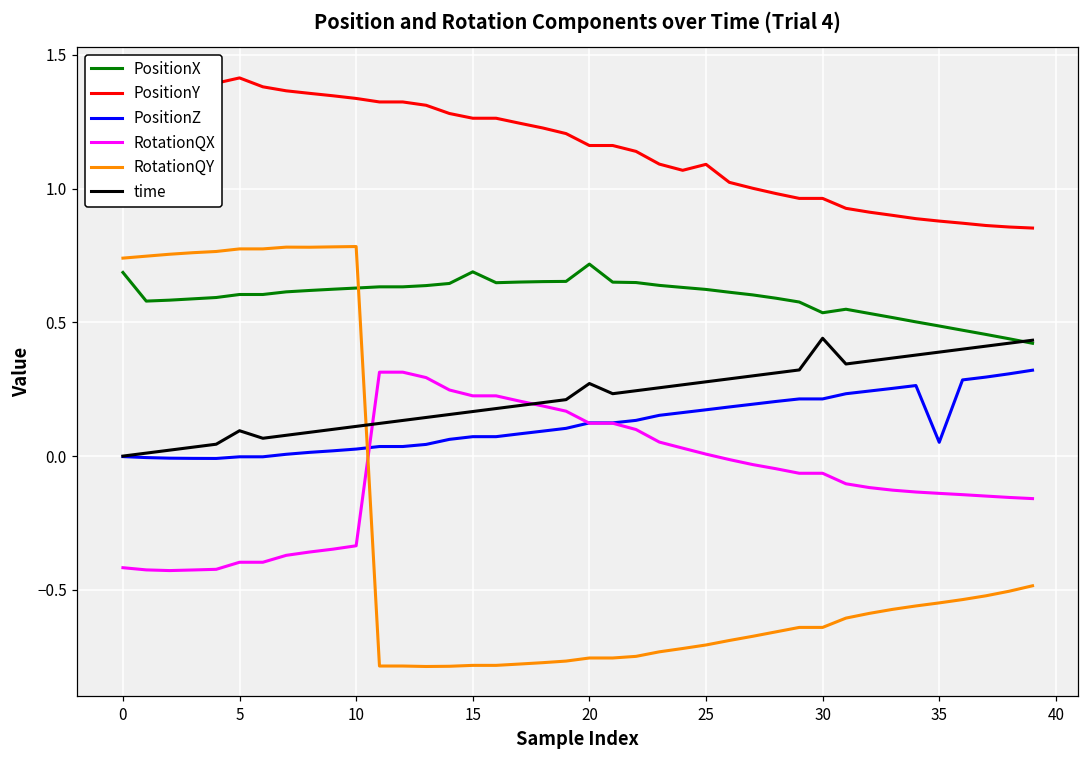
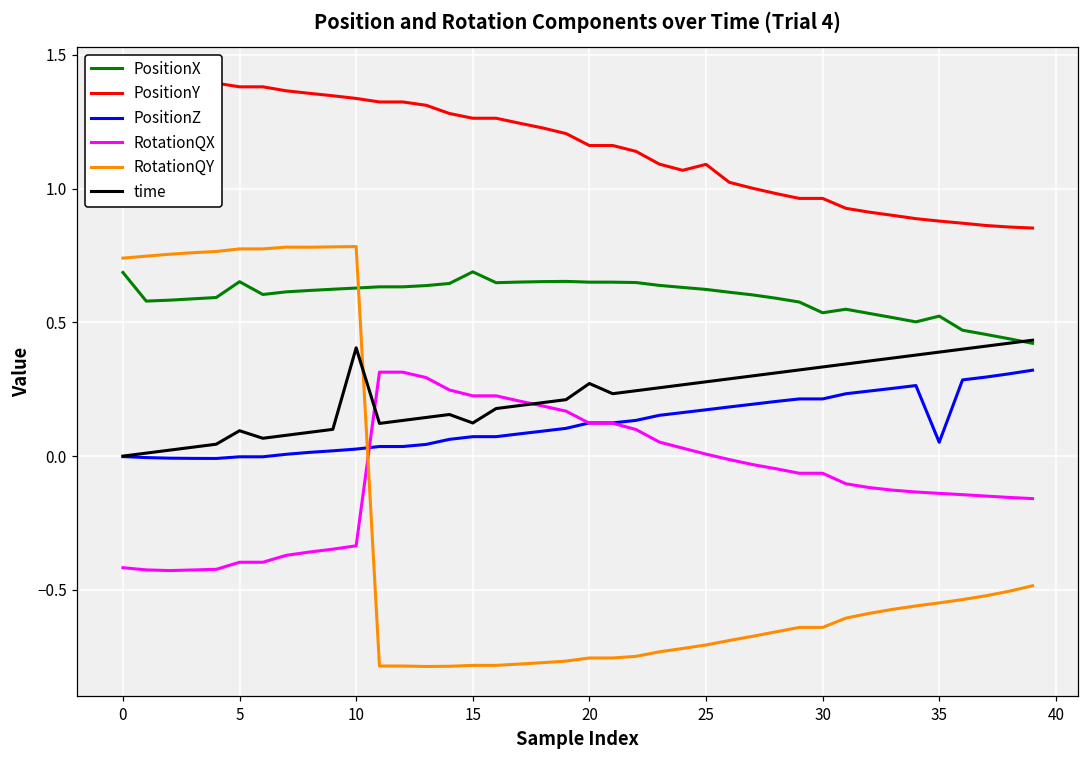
  {
    "PositionX": {
      "0": 0.69,
-     "5": 0.60,
+     "5": 0.65,
      "10": 0.63,
      "15": 0.69,
-     "20": 0.72,
+     "20": 0.65,
      "25": 0.62,
      "30": 0.54,
-     "35": 0.49
+     "35": 0.52
    },
    "PositionY": {
-     "5": 1.41,
+     "5": 1.38,
      "10": 1.34,
      "15": 1.26,
      "20": 1.16,
      "25": 1.09,
      "30": 0.96,
      "35": 0.88
    },
    "PositionZ": {
      "5": 0.00,
      "10": 0.03,
      "15": 0.07,
      "25": 0.17,
      "30": 0.21,
      "35": 0.05
    },
    "RotationQX": {
      "0": -0.42,
      "5": -0.40,
      "10": -0.34,
      "15": 0.23,
      "25": 0.01,
      "30": -0.06,
      "35": -0.14
    },
    "RotationQY": {
      "0": 0.74,
      "5": 0.77,
      "10": 0.78,
      "15": -0.78,
      "20": -0.76,
      "25": -0.71,
      "30": -0.64,
      "35": -0.55
    },
    "time": {
      "5": 0.09,
-     "10": 0.11,
-     "15": 0.17,
+     "10": 0.40,
+     "15": 0.12,
      "20": 0.27,
      "25": 0.28,
-     "30": 0.44,
+     "30": 0.33,
      "35": 0.39
    }
  }
